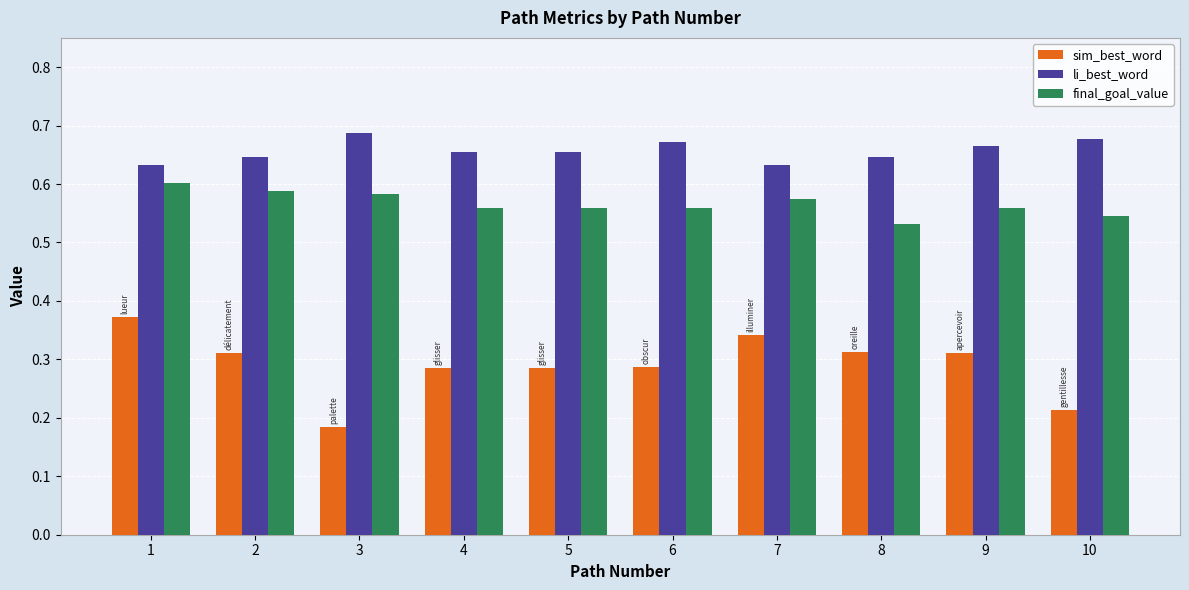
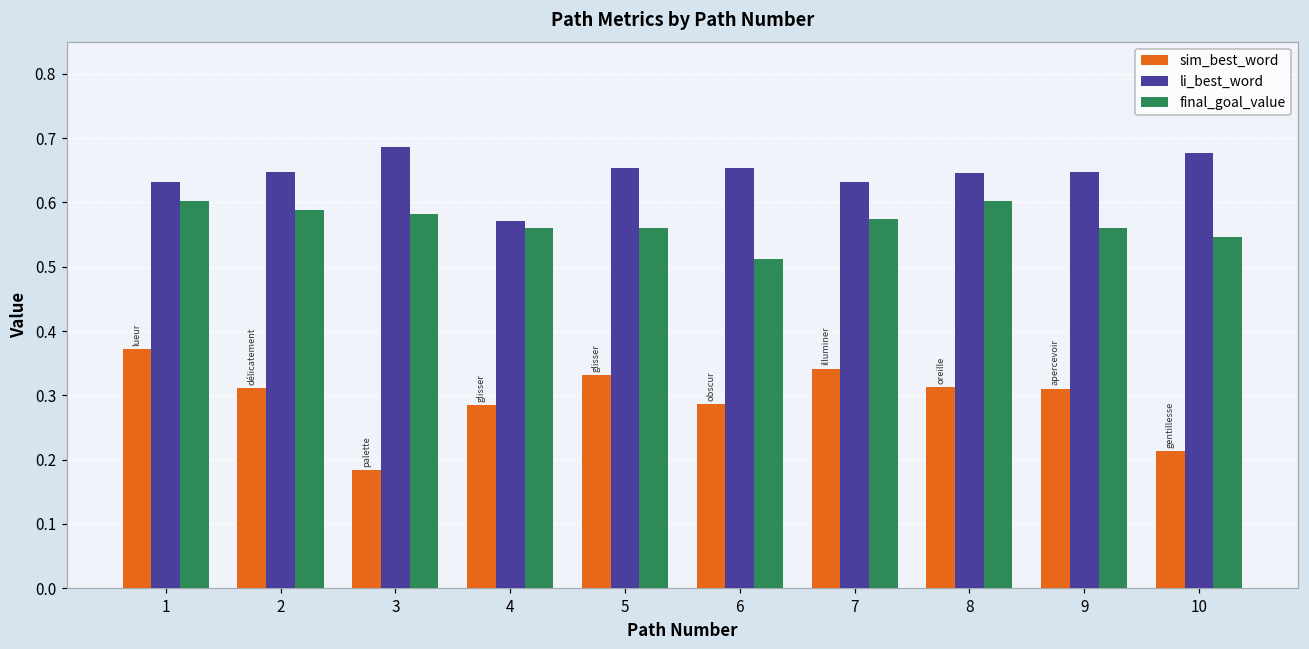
  {
    "sim_best_word": {
      "1": 0.37,
      "2": 0.31,
      "3": 0.18,
      "4": 0.28,
-     "5": 0.28,
+     "5": 0.33,
      "6": 0.29,
      "7": 0.34,
      "8": 0.31,
      "9": 0.31,
      "10": 0.21
    },
    "li_best_word": {
      "1": 0.63,
      "2": 0.65,
      "3": 0.69,
-     "4": 0.65,
+     "4": 0.57,
      "5": 0.65,
-     "6": 0.67,
+     "6": 0.65,
      "7": 0.63,
      "8": 0.65,
-     "9": 0.66,
+     "9": 0.65,
      "10": 0.68
    },
    "final_goal_value": {
      "1": 0.60,
      "2": 0.59,
      "3": 0.58,
      "4": 0.56,
      "5": 0.56,
-     "6": 0.56,
+     "6": 0.51,
      "7": 0.57,
-     "8": 0.53,
+     "8": 0.60,
      "9": 0.56,
      "10": 0.55
    }
  }
